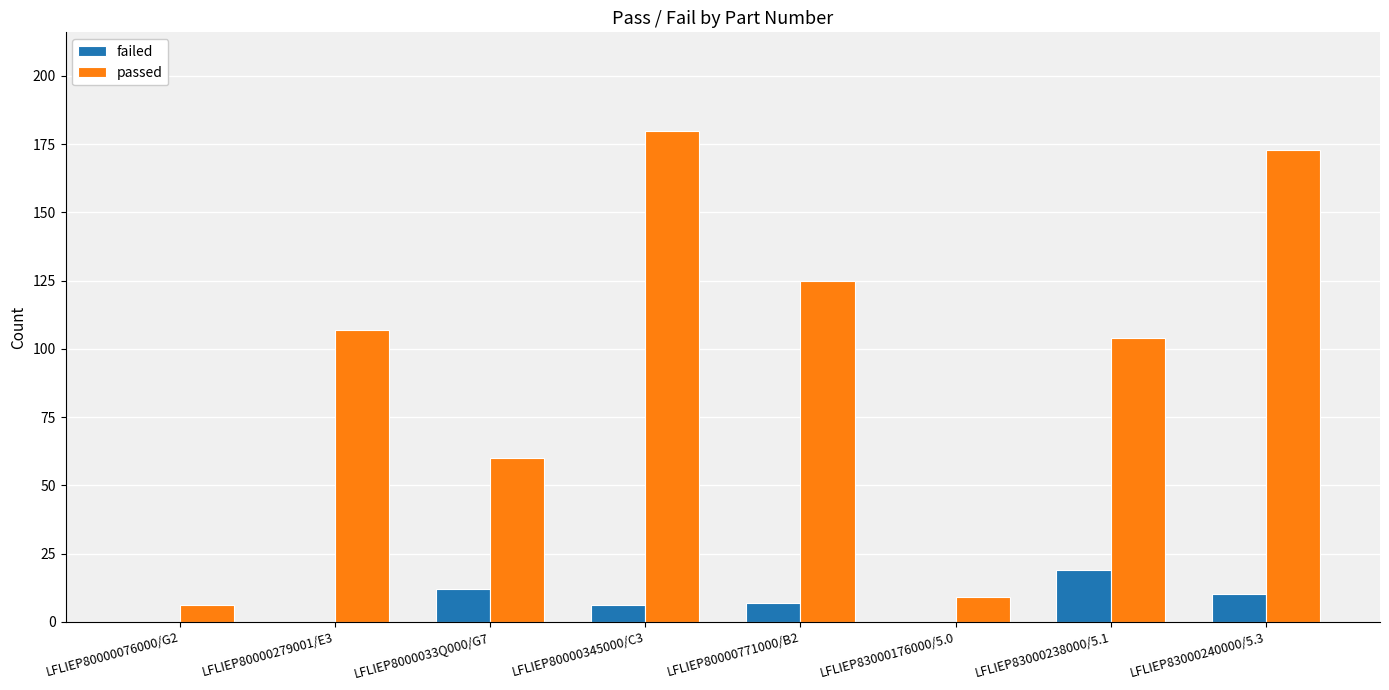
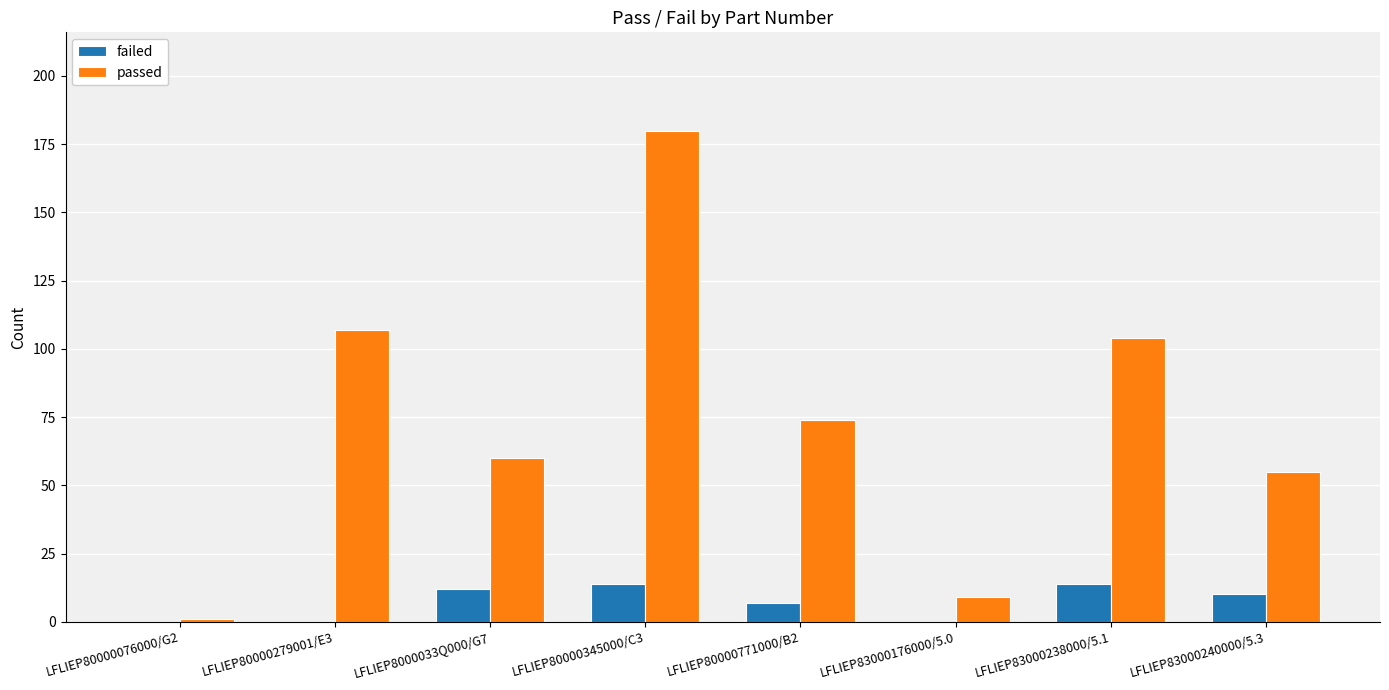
  {
    "failed": {
      "LFLIEP80000076000/G2": 0,
      "LFLIEP80000279001/E3": 0,
      "LFLIEP8000033Q000/G7": 12,
-     "LFLIEP80000345000/C3": 6,
+     "LFLIEP80000345000/C3": 14,
      "LFLIEP80000771000/B2": 7,
      "LFLIEP83000176000/5.0": 0,
-     "LFLIEP83000238000/5.1": 19,
+     "LFLIEP83000238000/5.1": 14,
      "LFLIEP83000240000/5.3": 10
    },
    "passed": {
-     "LFLIEP80000076000/G2": 6,
+     "LFLIEP80000076000/G2": 1,
      "LFLIEP80000279001/E3": 107,
      "LFLIEP8000033Q000/G7": 60,
      "LFLIEP80000345000/C3": 180,
-     "LFLIEP80000771000/B2": 125,
+     "LFLIEP80000771000/B2": 74,
      "LFLIEP83000176000/5.0": 9,
      "LFLIEP83000238000/5.1": 104,
-     "LFLIEP83000240000/5.3": 173
+     "LFLIEP83000240000/5.3": 55
    }
  }
